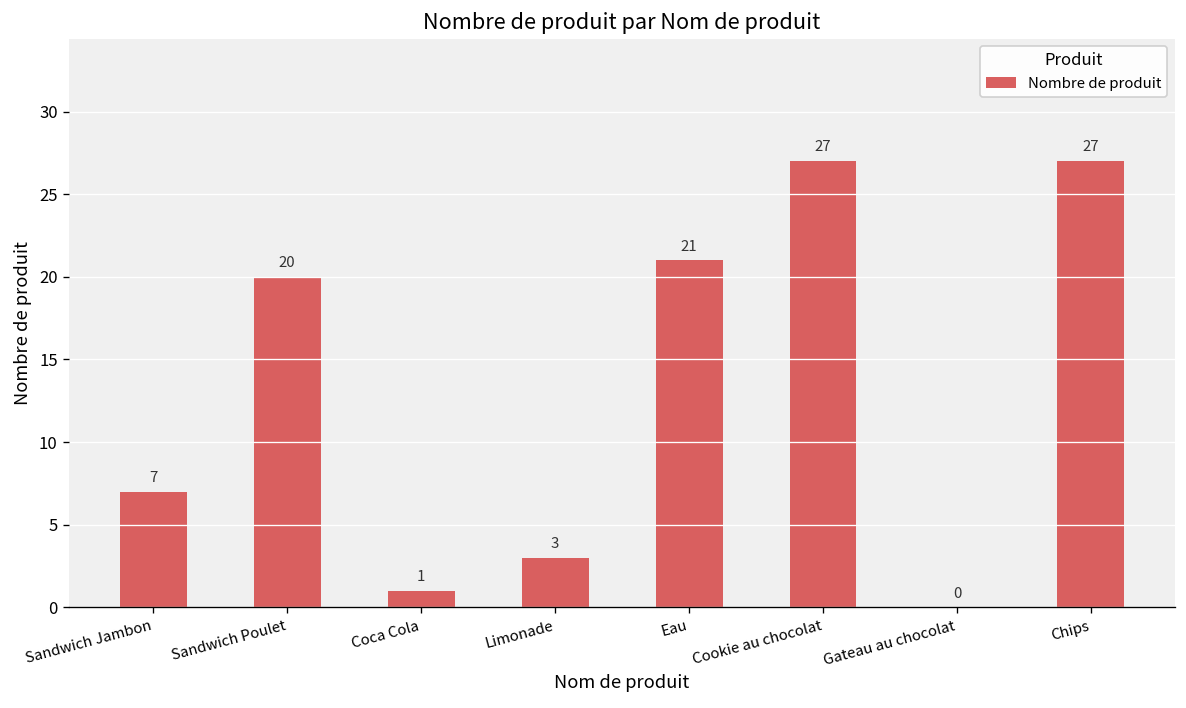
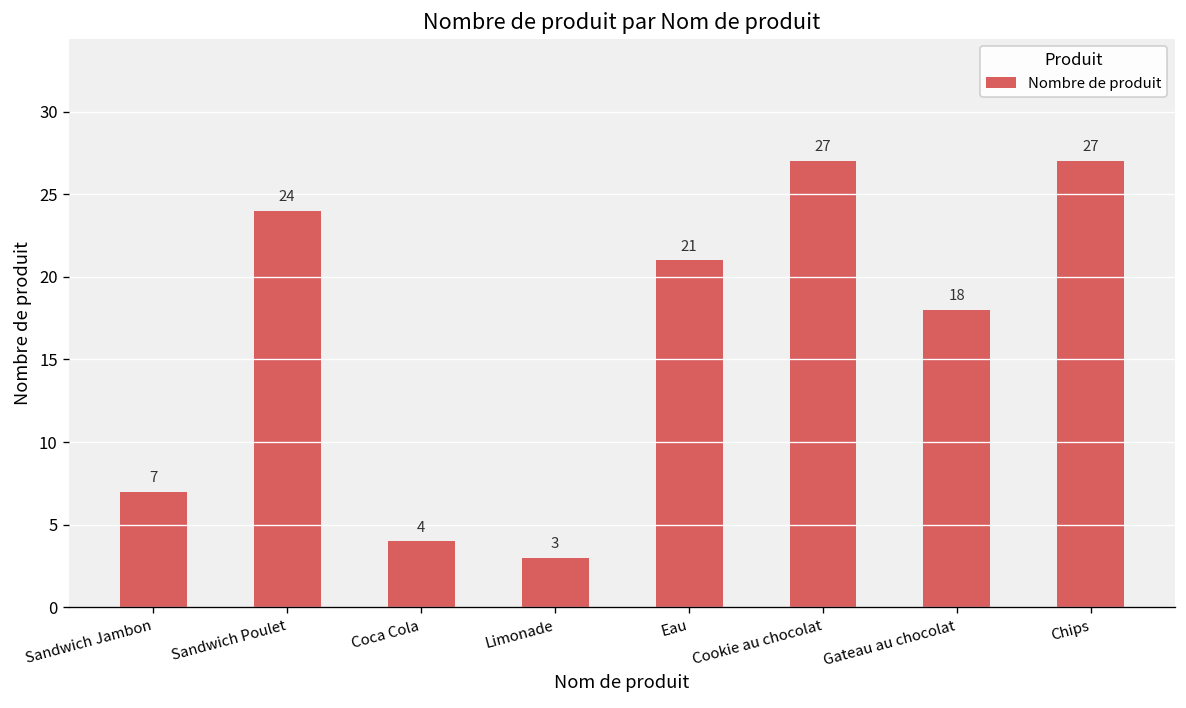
  {
    "Sandwich Jambon": 7,
-   "Sandwich Poulet": 20,
-   "Coca Cola": 1,
+   "Sandwich Poulet": 24,
+   "Coca Cola": 4,
    "Limonade": 3,
    "Eau": 21,
    "Cookie au chocolat": 27,
-   "Gateau au chocolat": 0,
+   "Gateau au chocolat": 18,
    "Chips": 27
  }
